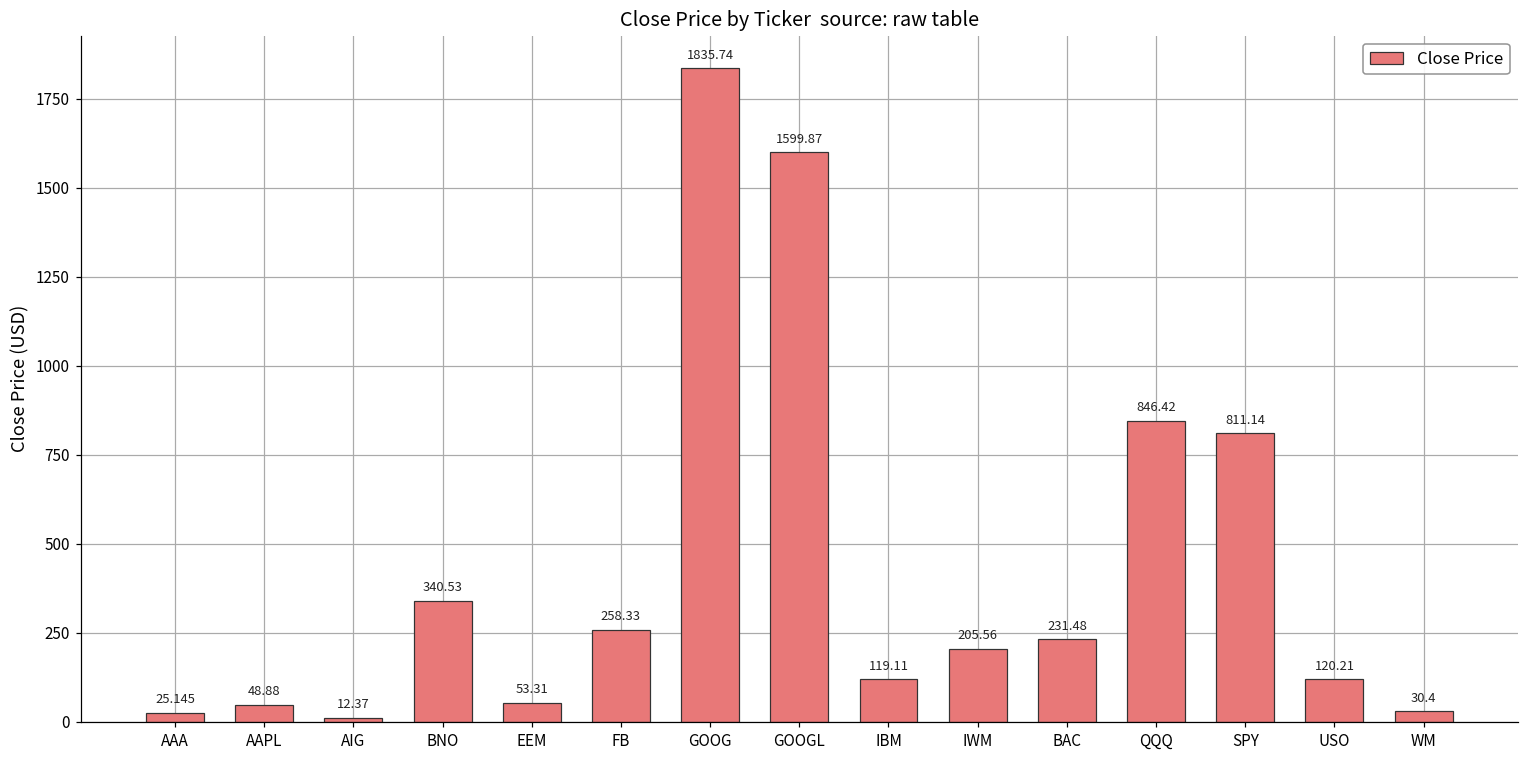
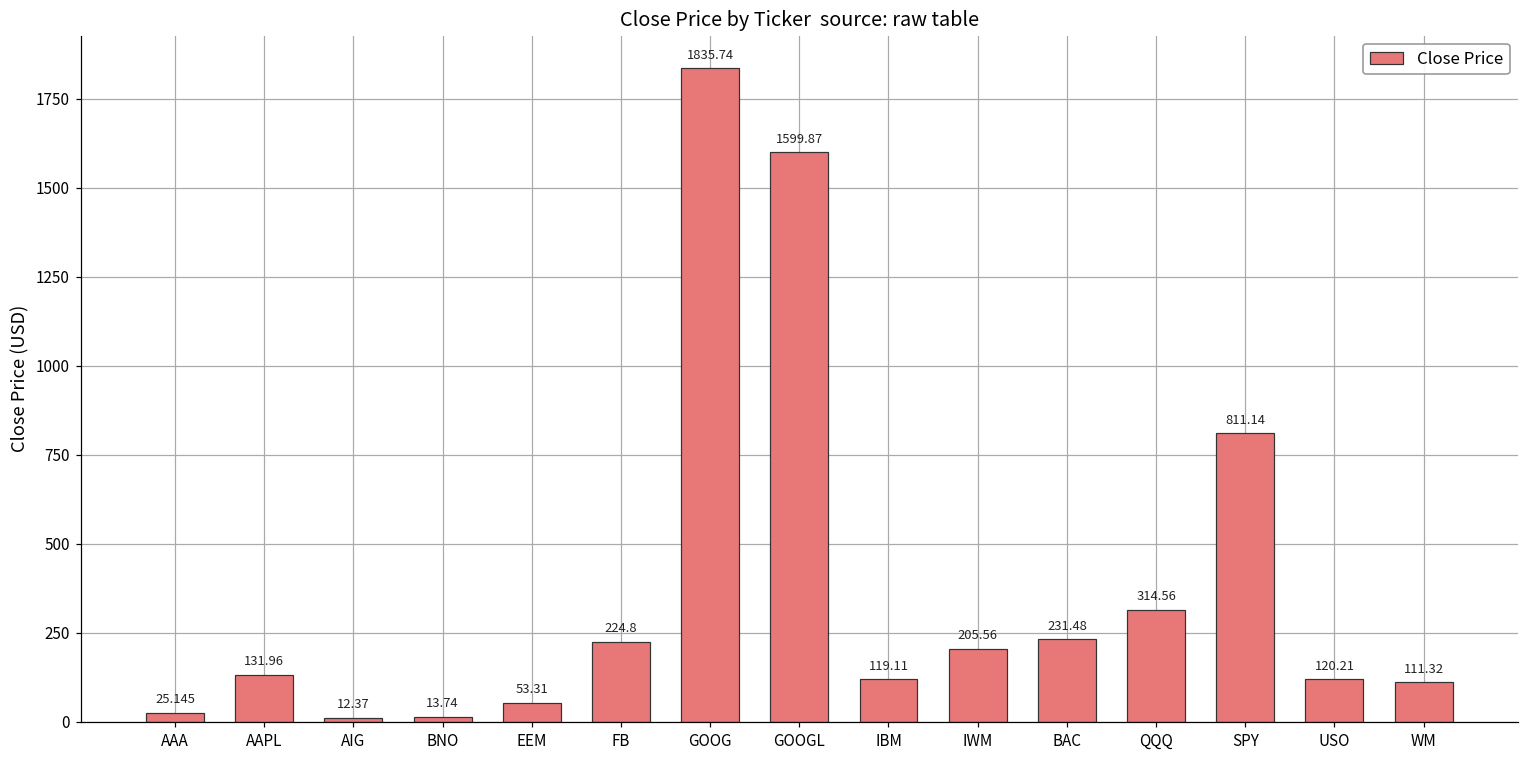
  {
    "AAA": 25.145,
-   "AAPL": 48.88,
+   "AAPL": 131.96,
    "AIG": 12.37,
-   "BNO": 340.53,
+   "BNO": 13.74,
    "EEM": 53.31,
-   "FB": 258.33,
+   "FB": 224.8,
    "GOOG": 1835.74,
    "GOOGL": 1599.87,
    "IBM": 119.11,
    "IWM": 205.56,
    "BAC": 231.48,
-   "QQQ": 846.42,
+   "QQQ": 314.56,
    "SPY": 811.14,
    "USO": 120.21,
-   "WM": 30.4
+   "WM": 111.32
  }
